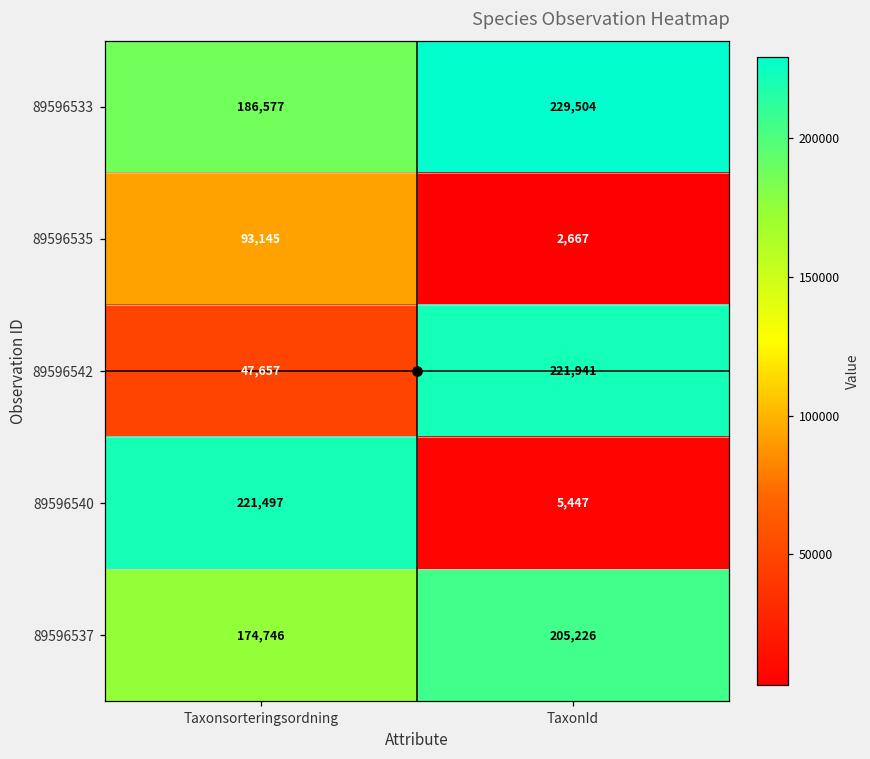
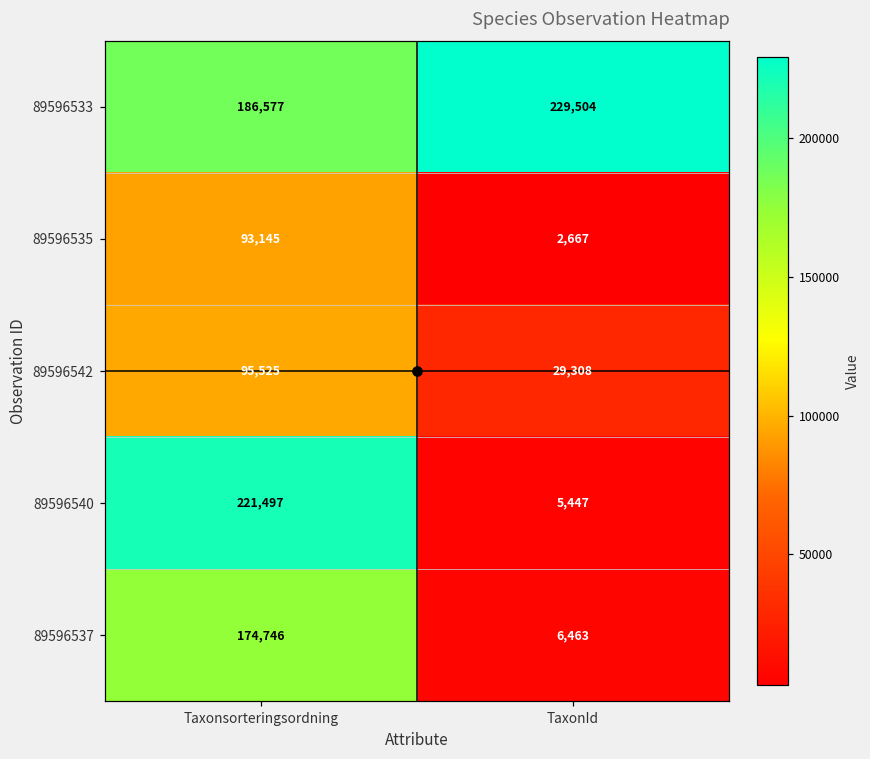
  {
    "89596533": {
      "Taxonsorteringsordning": "186,577",
      "TaxonId": "229,504"
    },
    "89596535": {
      "Taxonsorteringsordning": "93,145",
      "TaxonId": "2,667"
    },
    "89596542": {
-     "Taxonsorteringsordning": "47,657",
-     "TaxonId": "221,941"
+     "Taxonsorteringsordning": "95,525",
+     "TaxonId": "29,308"
    },
    "89596540": {
      "Taxonsorteringsordning": "221,497",
      "TaxonId": "5,447"
    },
    "89596537": {
      "Taxonsorteringsordning": "174,746",
-     "TaxonId": "205,226"
+     "TaxonId": "6,463"
    }
  }
